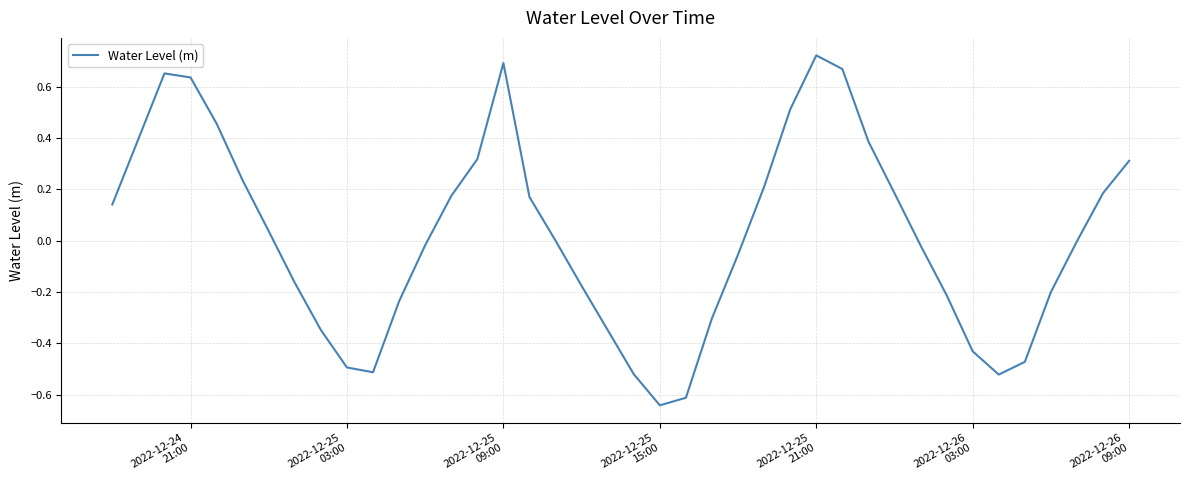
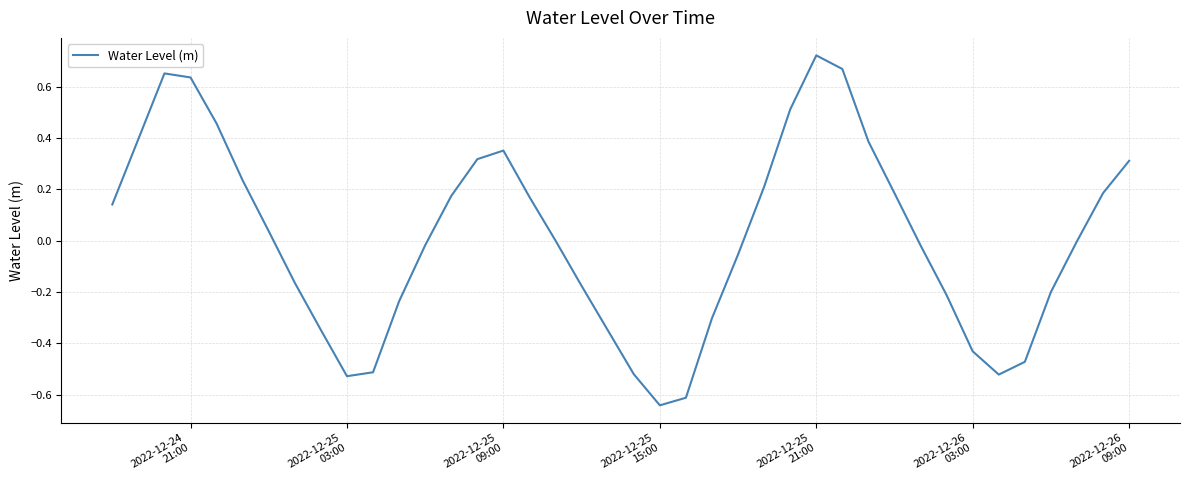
  {
    "2022-12-24 21:00": 0.64,
-   "2022-12-25 03:00": -0.49,
-   "2022-12-25 09:00": 0.69,
+   "2022-12-25 03:00": -0.53,
+   "2022-12-25 09:00": 0.35,
    "2022-12-25 15:00": -0.64,
    "2022-12-25 21:00": 0.72,
    "2022-12-26 03:00": -0.43,
    "2022-12-26 09:00": 0.31
  }
